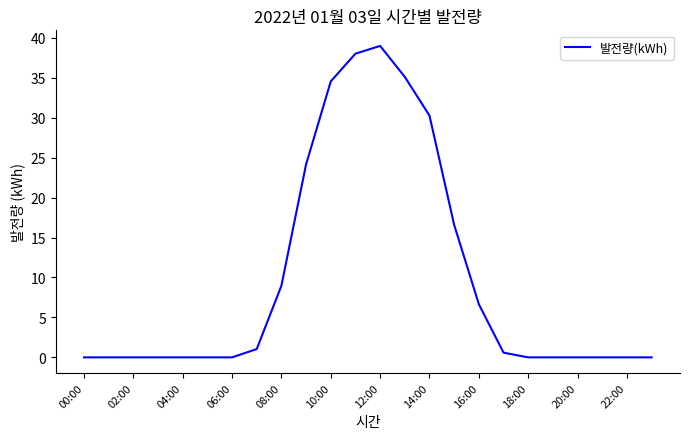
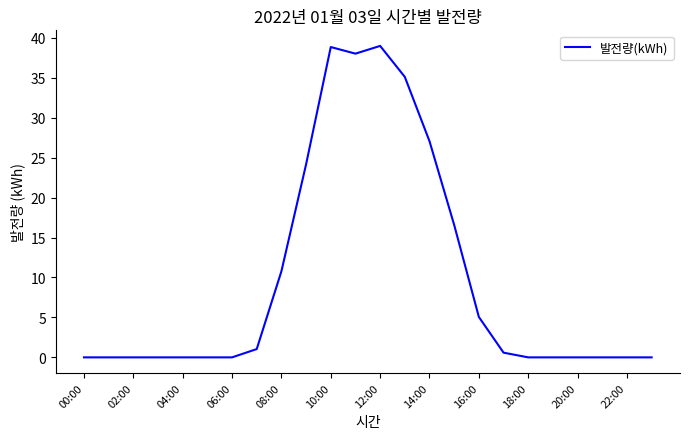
  {
    "00:00": 0,
    "02:00": 0,
    "04:00": 0,
    "06:00": 0,
-   "08:00": 9,
-   "10:00": 35,
+   "08:00": 11,
+   "10:00": 39,
    "12:00": 39,
-   "14:00": 30,
-   "16:00": 7,
+   "14:00": 27,
+   "16:00": 5,
    "18:00": 0,
    "20:00": 0,
    "22:00": 0
  }
